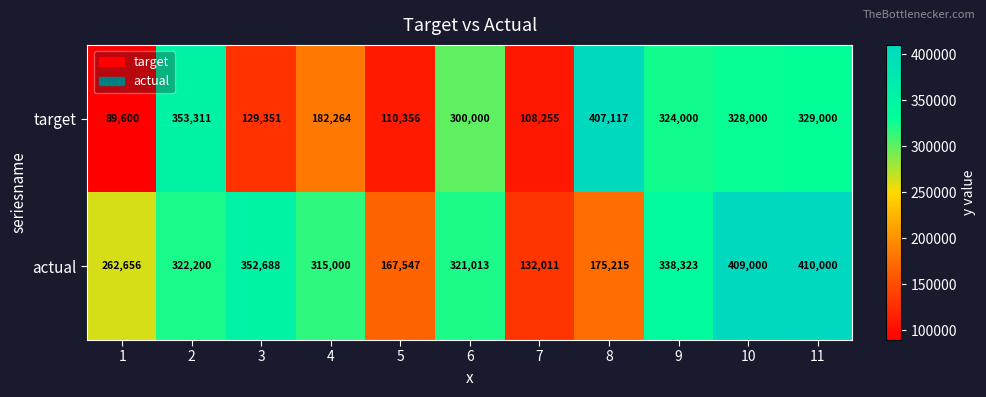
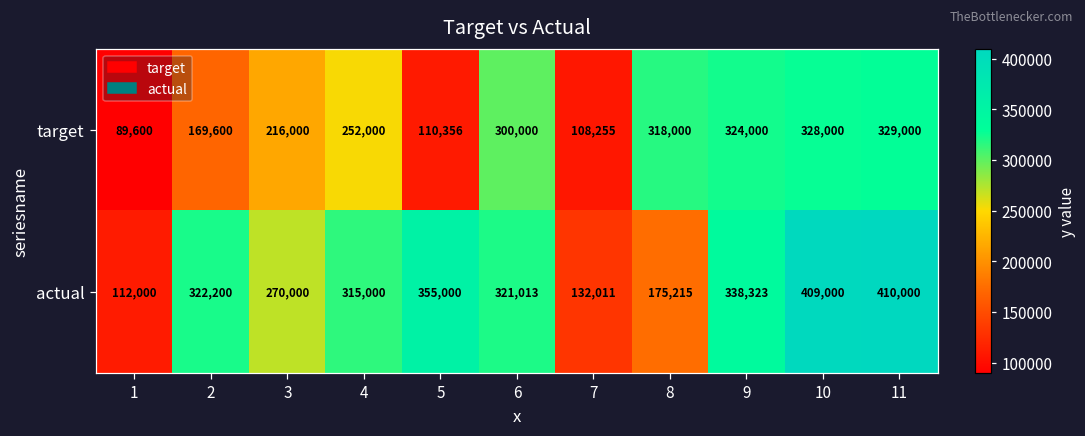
  {
    "target": {
      "1": "89,600",
-     "2": "353,311",
-     "3": "129,351",
-     "4": "182,264",
+     "2": "169,600",
+     "3": "216,000",
+     "4": "252,000",
      "5": "110,356",
      "6": "300,000",
      "7": "108,255",
-     "8": "407,117",
+     "8": "318,000",
      "9": "324,000",
      "10": "328,000",
      "11": "329,000"
    },
    "actual": {
-     "1": "262,656",
+     "1": "112,000",
      "2": "322,200",
-     "3": "352,688",
+     "3": "270,000",
      "4": "315,000",
-     "5": "167,547",
+     "5": "355,000",
      "6": "321,013",
      "7": "132,011",
      "8": "175,215",
      "9": "338,323",
      "10": "409,000",
      "11": "410,000"
    }
  }
